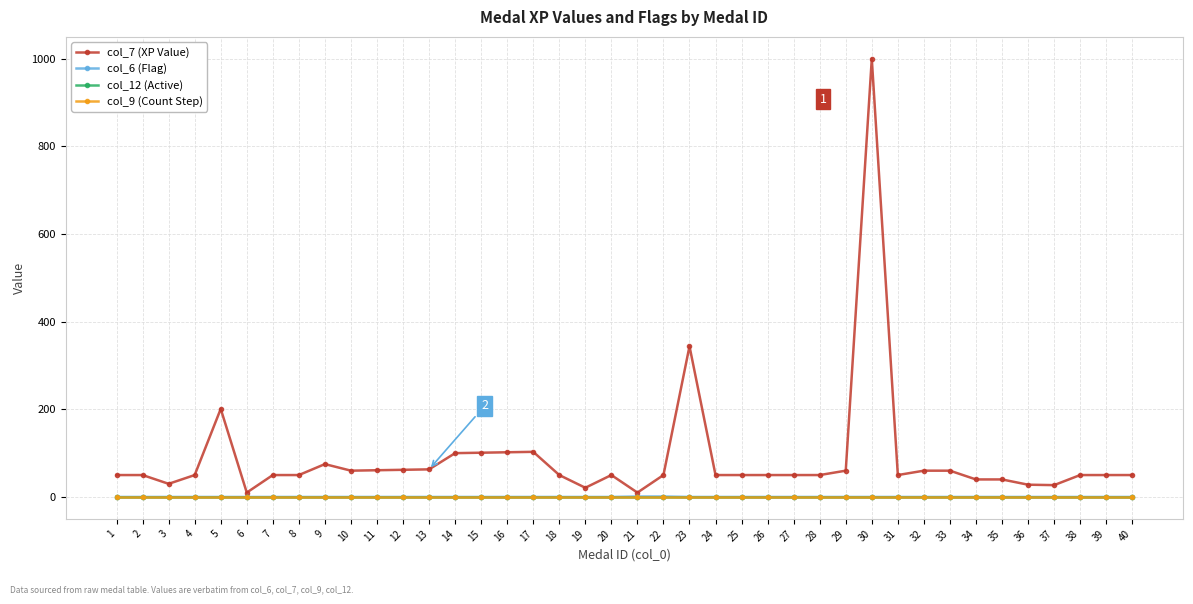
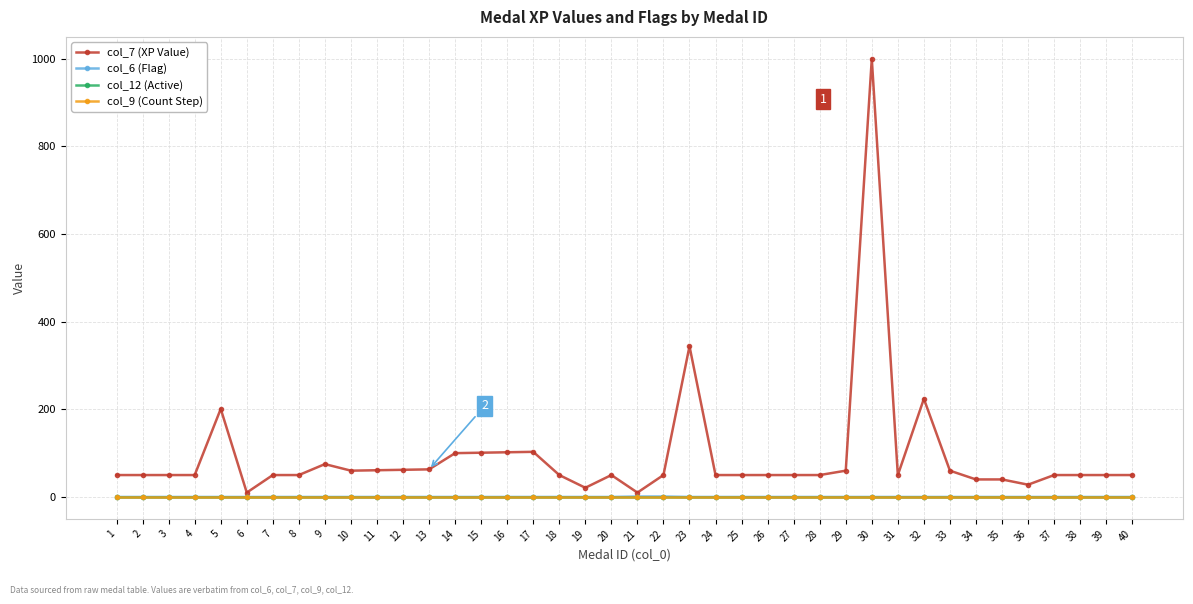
  {
    "col_7 (XP Value)": {
      "1": 50,
      "2": 50,
-     "3": 30,
+     "3": 50,
      "4": 50,
      "5": 200,
      "6": 10,
      "7": 50,
      "8": 50,
      "9": 80,
      "10": 60,
      "11": 60,
      "12": 60,
      "13": 60,
      "14": 100,
      "15": 100,
      "16": 100,
      "17": 100,
      "18": 50,
      "19": 20,
      "20": 50,
      "21": 10,
      "22": 50,
      "23": 340,
      "24": 50,
      "25": 50,
      "26": 50,
      "27": 50,
      "28": 50,
      "29": 60,
      "30": 1000,
      "31": 50,
-     "32": 60,
+     "32": 220,
      "33": 60,
      "34": 40,
      "35": 40,
      "36": 30,
-     "37": 30,
+     "37": 50,
      "38": 50,
      "39": 50,
      "40": 50
    }
  }
